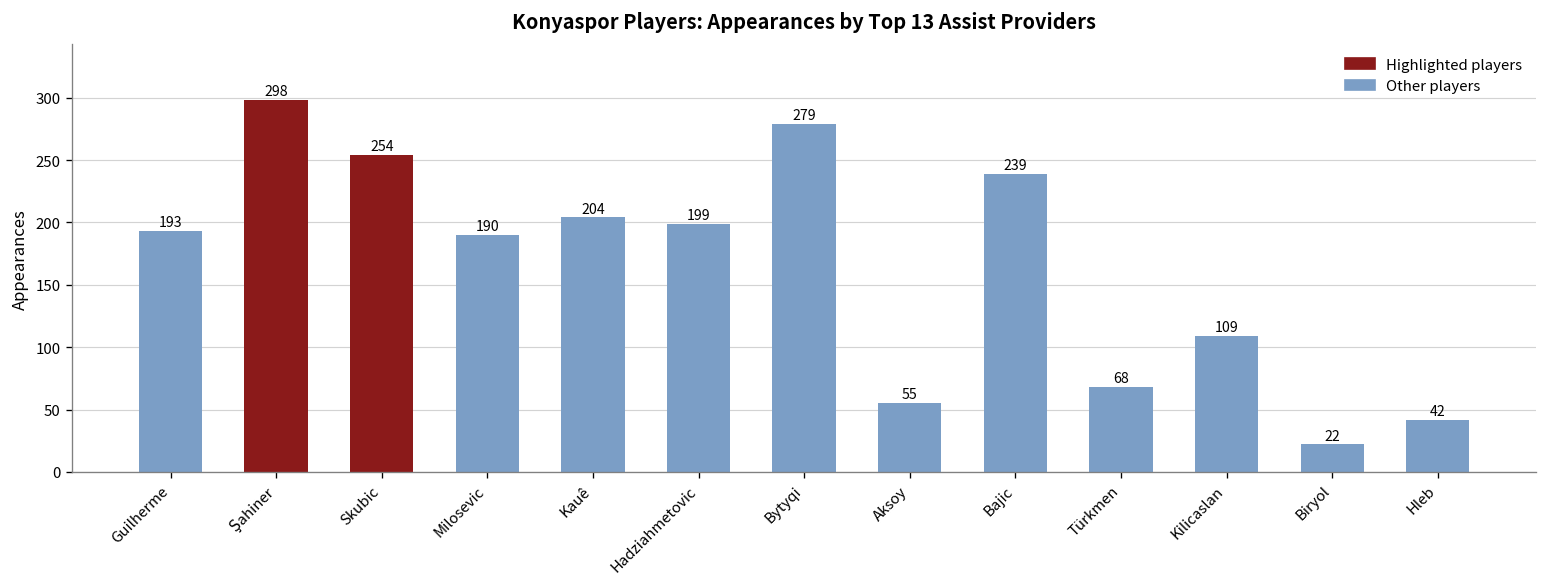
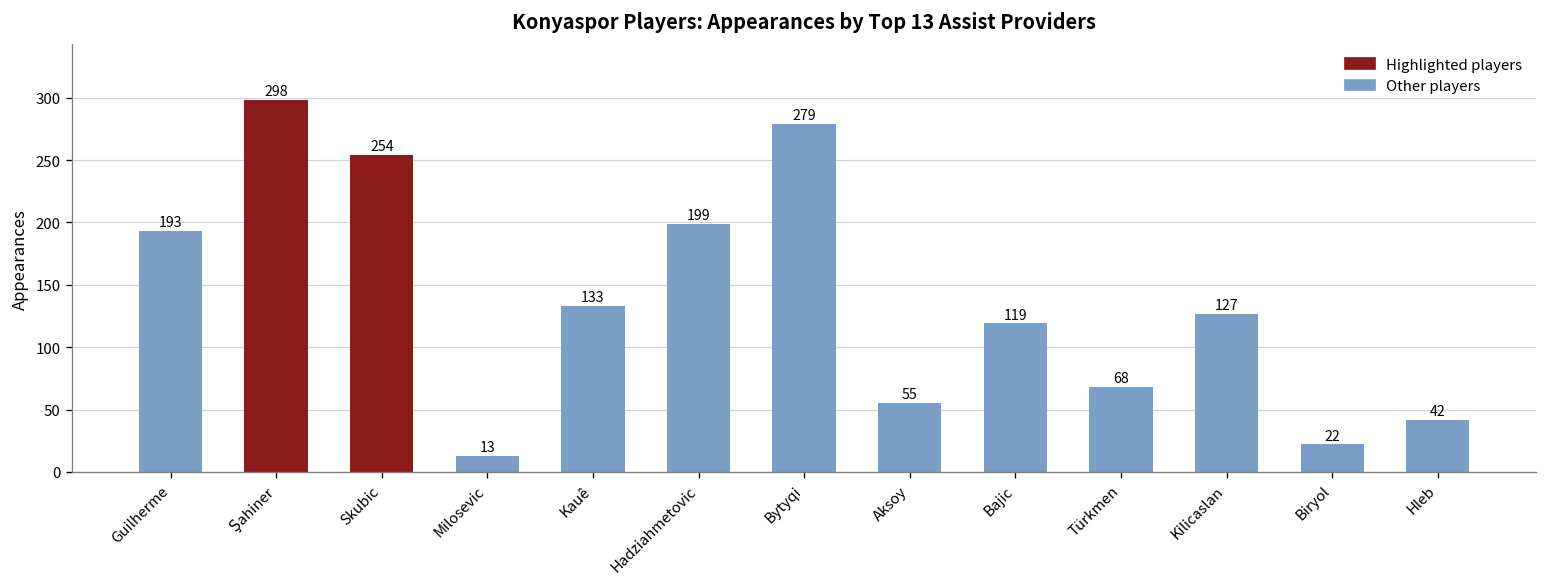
  {
    "Guilherme": 193,
    "Şahiner": 298,
    "Skubic": 254,
-   "Milosevic": 190,
-   "Kauê": 204,
+   "Milosevic": 13,
+   "Kauê": 133,
    "Hadziahmetovic": 199,
    "Bytyqi": 279,
    "Aksoy": 55,
-   "Bajic": 239,
+   "Bajic": 119,
    "Türkmen": 68,
-   "Kilicaslan": 109,
+   "Kilicaslan": 127,
    "Biryol": 22,
    "Hleb": 42
  }
